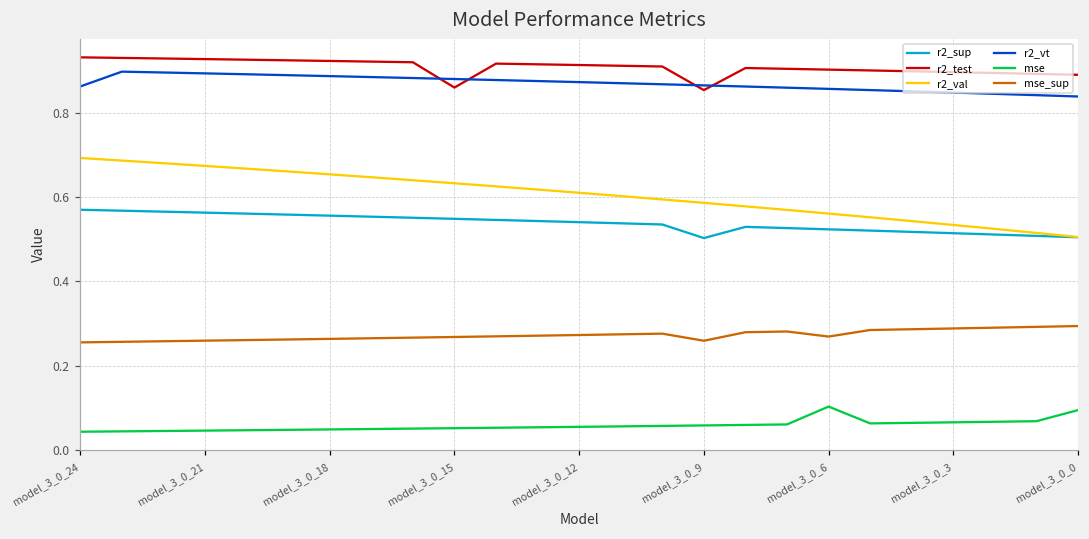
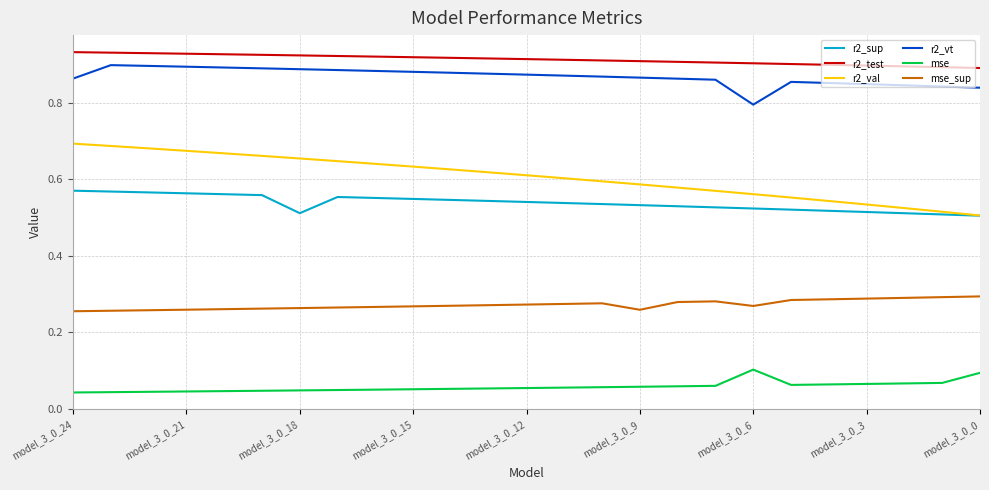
  {
    "r2_sup": {
      "model_3_0_24": 0.57,
      "model_3_0_21": 0.56,
-     "model_3_0_18": 0.56,
+     "model_3_0_18": 0.51,
      "model_3_0_15": 0.55,
      "model_3_0_12": 0.54,
-     "model_3_0_9": 0.50,
+     "model_3_0_9": 0.53,
      "model_3_0_6": 0.52,
      "model_3_0_3": 0.51
    },
    "r2_test": {
      "model_3_0_24": 0.93,
      "model_3_0_21": 0.93,
      "model_3_0_18": 0.92,
-     "model_3_0_15": 0.86,
+     "model_3_0_15": 0.92,
      "model_3_0_12": 0.91,
-     "model_3_0_9": 0.85,
+     "model_3_0_9": 0.91,
      "model_3_0_6": 0.90,
      "model_3_0_0": 0.89
    },
    "r2_val": {
      "model_3_0_24": 0.69,
      "model_3_0_21": 0.67,
      "model_3_0_18": 0.65,
      "model_3_0_15": 0.63,
      "model_3_0_12": 0.61,
      "model_3_0_9": 0.59,
      "model_3_0_6": 0.56,
      "model_3_0_3": 0.53
    },
    "r2_vt": {
      "model_3_0_24": 0.86,
      "model_3_0_21": 0.89,
      "model_3_0_18": 0.89,
      "model_3_0_15": 0.88,
      "model_3_0_12": 0.87,
      "model_3_0_9": 0.87,
-     "model_3_0_6": 0.86,
+     "model_3_0_6": 0.80,
      "model_3_0_0": 0.84
    },
    "mse": {
      "model_3_0_24": 0.04,
      "model_3_0_21": 0.05,
      "model_3_0_18": 0.05,
      "model_3_0_15": 0.05,
      "model_3_0_12": 0.05,
      "model_3_0_9": 0.06,
      "model_3_0_6": 0.10,
      "model_3_0_3": 0.07,
      "model_3_0_0": 0.09
    },
    "mse_sup": {
      "model_3_0_24": 0.26,
      "model_3_0_21": 0.26,
      "model_3_0_18": 0.26,
      "model_3_0_15": 0.27,
      "model_3_0_12": 0.27,
      "model_3_0_9": 0.26,
      "model_3_0_6": 0.27,
      "model_3_0_3": 0.29,
      "model_3_0_0": 0.29
    }
  }
